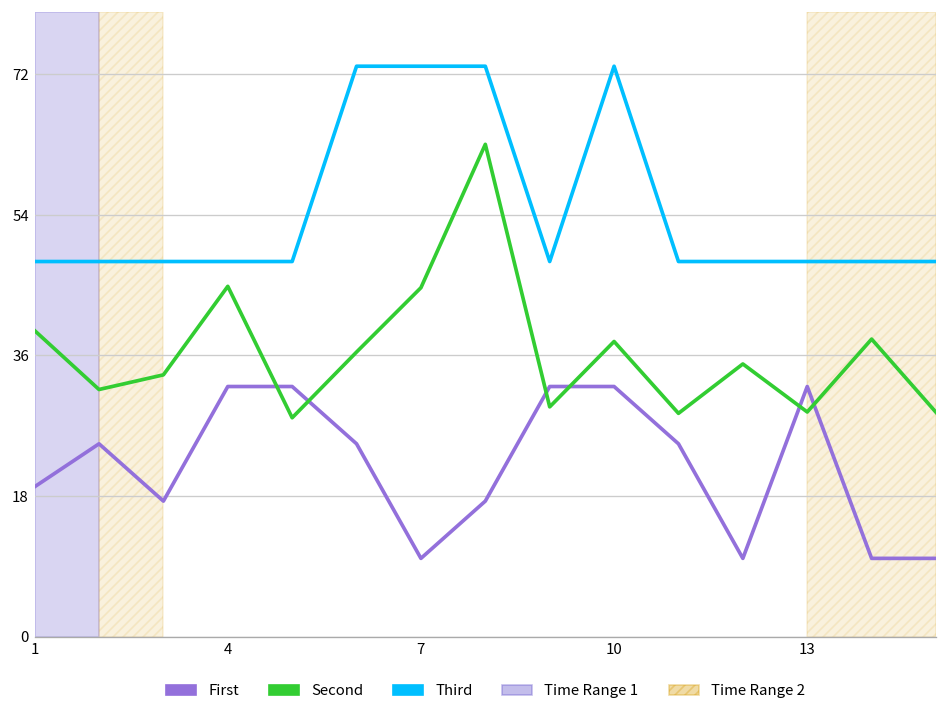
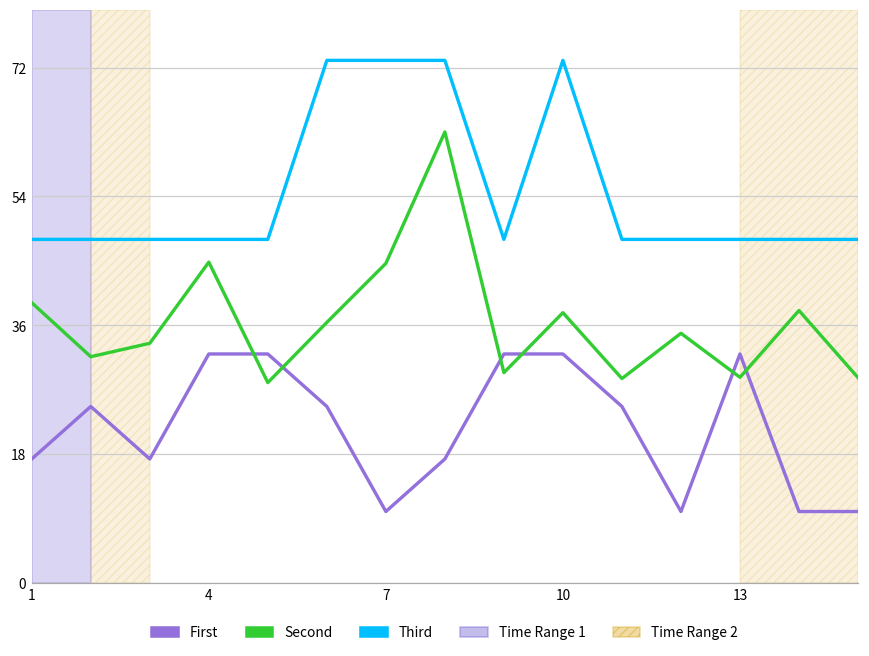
  {
    "First": {
-     "1": 19,
+     "1": 17,
      "4": 32,
      "7": 10,
      "10": 32,
      "13": 32
    },
    "Second": {
      "1": 39,
      "4": 45,
      "7": 45,
      "10": 38,
      "13": 29
    },
    "Third": {
      "1": 48,
      "4": 48,
      "7": 73,
      "10": 73,
      "13": 48
    }
  }
